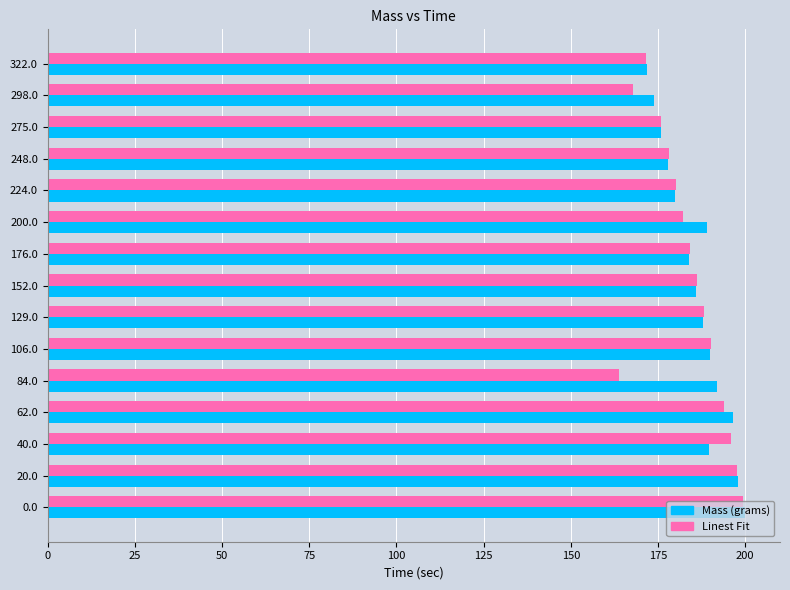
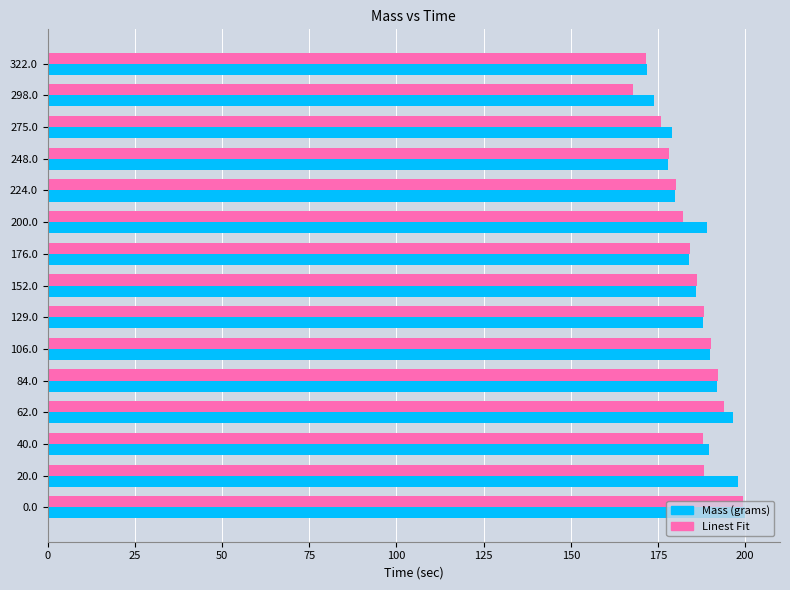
  {
    "Mass (grams)": {
      "322.0": 172,
      "298.0": 174,
-     "275.0": 176,
+     "275.0": 179,
      "248.0": 178,
      "224.0": 180,
      "200.0": 189,
      "176.0": 184,
      "152.0": 186,
      "129.0": 188,
      "106.0": 190,
      "84.0": 192,
      "62.0": 196,
      "40.0": 190,
      "20.0": 198
    },
    "Linest Fit": {
      "322.0": 172,
      "298.0": 168,
      "275.0": 176,
      "248.0": 178,
      "224.0": 180,
      "200.0": 182,
      "176.0": 184,
      "152.0": 186,
      "129.0": 188,
      "106.0": 190,
-     "84.0": 164,
+     "84.0": 192,
      "62.0": 194,
-     "40.0": 196,
-     "20.0": 198
+     "40.0": 188,
+     "20.0": 188
    }
  }
